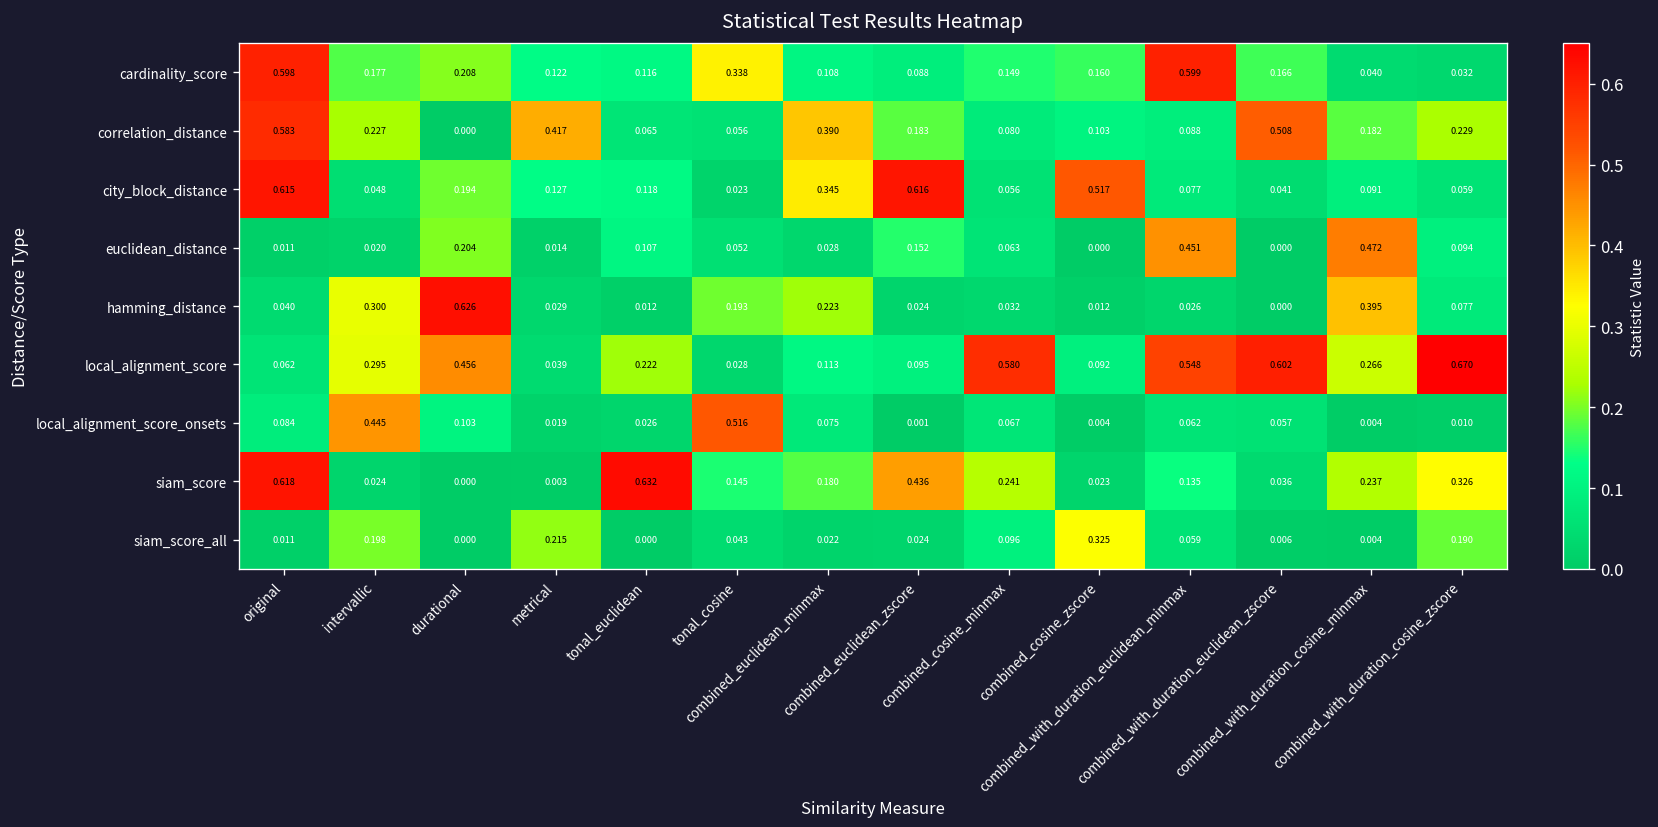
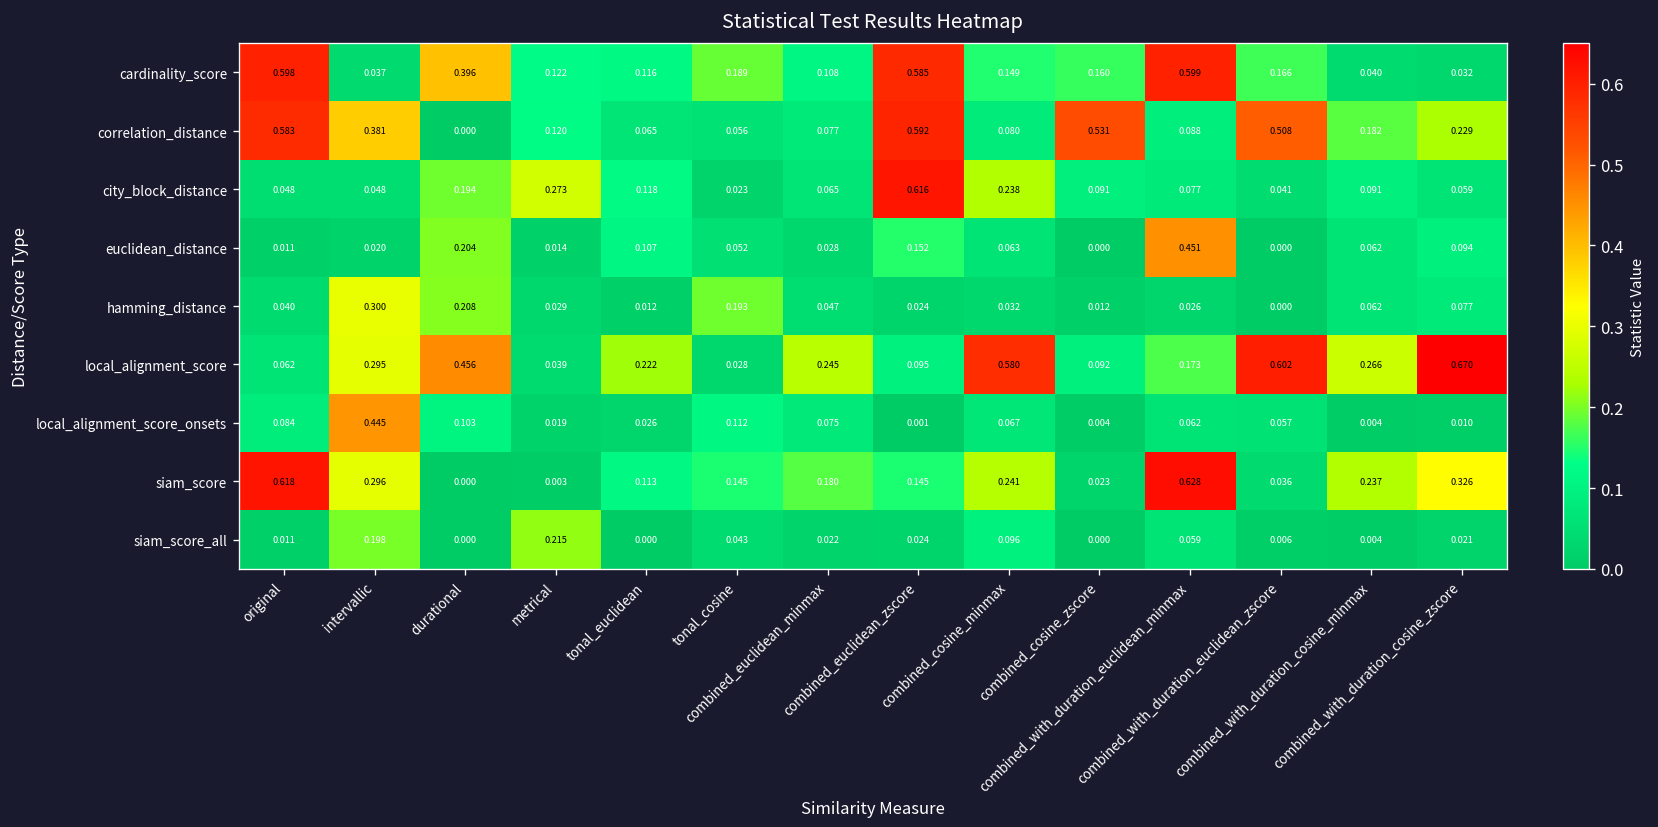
  {
    "cardinality_score": {
      "original": 0.598,
-     "intervallic": 0.177,
-     "durational": 0.208,
+     "intervallic": 0.037,
+     "durational": 0.396,
      "metrical": 0.122,
      "tonal_euclidean": 0.116,
-     "tonal_cosine": 0.338,
+     "tonal_cosine": 0.189,
      "combined_euclidean_minmax": 0.108,
-     "combined_euclidean_zscore": 0.088,
+     "combined_euclidean_zscore": 0.585,
      "combined_cosine_minmax": 0.149,
      "combined_cosine_zscore": 0.160,
      "combined_with_duration_euclidean_minmax": 0.599,
      "combined_with_duration_euclidean_zscore": 0.166,
      "combined_with_duration_cosine_minmax": 0.040,
      "combined_with_duration_cosine_zscore": 0.032
    },
    "correlation_distance": {
      "original": 0.583,
-     "intervallic": 0.227,
+     "intervallic": 0.381,
      "durational": 0.000,
-     "metrical": 0.417,
+     "metrical": 0.120,
      "tonal_euclidean": 0.065,
      "tonal_cosine": 0.056,
-     "combined_euclidean_minmax": 0.390,
-     "combined_euclidean_zscore": 0.183,
+     "combined_euclidean_minmax": 0.077,
+     "combined_euclidean_zscore": 0.592,
      "combined_cosine_minmax": 0.080,
-     "combined_cosine_zscore": 0.103,
+     "combined_cosine_zscore": 0.531,
      "combined_with_duration_euclidean_minmax": 0.088,
      "combined_with_duration_euclidean_zscore": 0.508,
      "combined_with_duration_cosine_minmax": 0.182,
      "combined_with_duration_cosine_zscore": 0.229
    },
    "city_block_distance": {
-     "original": 0.615,
+     "original": 0.048,
      "intervallic": 0.048,
      "durational": 0.194,
-     "metrical": 0.127,
+     "metrical": 0.273,
      "tonal_euclidean": 0.118,
      "tonal_cosine": 0.023,
-     "combined_euclidean_minmax": 0.345,
+     "combined_euclidean_minmax": 0.065,
      "combined_euclidean_zscore": 0.616,
-     "combined_cosine_minmax": 0.056,
-     "combined_cosine_zscore": 0.517,
+     "combined_cosine_minmax": 0.238,
+     "combined_cosine_zscore": 0.091,
      "combined_with_duration_euclidean_minmax": 0.077,
      "combined_with_duration_euclidean_zscore": 0.041,
      "combined_with_duration_cosine_minmax": 0.091,
      "combined_with_duration_cosine_zscore": 0.059
    },
    "euclidean_distance": {
      "original": 0.011,
      "intervallic": 0.020,
      "durational": 0.204,
      "metrical": 0.014,
      "tonal_euclidean": 0.107,
      "tonal_cosine": 0.052,
      "combined_euclidean_minmax": 0.028,
      "combined_euclidean_zscore": 0.152,
      "combined_cosine_minmax": 0.063,
      "combined_cosine_zscore": 0.000,
      "combined_with_duration_euclidean_minmax": 0.451,
      "combined_with_duration_euclidean_zscore": 0.000,
-     "combined_with_duration_cosine_minmax": 0.472,
+     "combined_with_duration_cosine_minmax": 0.062,
      "combined_with_duration_cosine_zscore": 0.094
    },
    "hamming_distance": {
      "original": 0.040,
      "intervallic": 0.300,
-     "durational": 0.626,
+     "durational": 0.208,
      "metrical": 0.029,
      "tonal_euclidean": 0.012,
      "tonal_cosine": 0.193,
-     "combined_euclidean_minmax": 0.223,
+     "combined_euclidean_minmax": 0.047,
      "combined_euclidean_zscore": 0.024,
      "combined_cosine_minmax": 0.032,
      "combined_cosine_zscore": 0.012,
      "combined_with_duration_euclidean_minmax": 0.026,
      "combined_with_duration_euclidean_zscore": 0.000,
-     "combined_with_duration_cosine_minmax": 0.395,
+     "combined_with_duration_cosine_minmax": 0.062,
      "combined_with_duration_cosine_zscore": 0.077
    },
    "local_alignment_score": {
      "original": 0.062,
      "intervallic": 0.295,
      "durational": 0.456,
      "metrical": 0.039,
      "tonal_euclidean": 0.222,
      "tonal_cosine": 0.028,
-     "combined_euclidean_minmax": 0.113,
+     "combined_euclidean_minmax": 0.245,
      "combined_euclidean_zscore": 0.095,
      "combined_cosine_minmax": 0.580,
      "combined_cosine_zscore": 0.092,
-     "combined_with_duration_euclidean_minmax": 0.548,
+     "combined_with_duration_euclidean_minmax": 0.173,
      "combined_with_duration_euclidean_zscore": 0.602,
      "combined_with_duration_cosine_minmax": 0.266,
      "combined_with_duration_cosine_zscore": 0.670
    },
    "local_alignment_score_onsets": {
      "original": 0.084,
      "intervallic": 0.445,
      "durational": 0.103,
      "metrical": 0.019,
      "tonal_euclidean": 0.026,
-     "tonal_cosine": 0.516,
+     "tonal_cosine": 0.112,
      "combined_euclidean_minmax": 0.075,
      "combined_euclidean_zscore": 0.001,
      "combined_cosine_minmax": 0.067,
      "combined_cosine_zscore": 0.004,
      "combined_with_duration_euclidean_minmax": 0.062,
      "combined_with_duration_euclidean_zscore": 0.057,
      "combined_with_duration_cosine_minmax": 0.004,
      "combined_with_duration_cosine_zscore": 0.010
    },
    "siam_score": {
      "original": 0.618,
-     "intervallic": 0.024,
+     "intervallic": 0.296,
      "durational": 0.000,
      "metrical": 0.003,
-     "tonal_euclidean": 0.632,
+     "tonal_euclidean": 0.113,
      "tonal_cosine": 0.145,
      "combined_euclidean_minmax": 0.180,
-     "combined_euclidean_zscore": 0.436,
+     "combined_euclidean_zscore": 0.145,
      "combined_cosine_minmax": 0.241,
      "combined_cosine_zscore": 0.023,
-     "combined_with_duration_euclidean_minmax": 0.135,
+     "combined_with_duration_euclidean_minmax": 0.628,
      "combined_with_duration_euclidean_zscore": 0.036,
      "combined_with_duration_cosine_minmax": 0.237,
      "combined_with_duration_cosine_zscore": 0.326
    },
    "siam_score_all": {
      "original": 0.011,
      "intervallic": 0.198,
      "durational": 0.000,
      "metrical": 0.215,
      "tonal_euclidean": 0.000,
      "tonal_cosine": 0.043,
      "combined_euclidean_minmax": 0.022,
      "combined_euclidean_zscore": 0.024,
      "combined_cosine_minmax": 0.096,
-     "combined_cosine_zscore": 0.325,
+     "combined_cosine_zscore": 0.000,
      "combined_with_duration_euclidean_minmax": 0.059,
      "combined_with_duration_euclidean_zscore": 0.006,
      "combined_with_duration_cosine_minmax": 0.004,
-     "combined_with_duration_cosine_zscore": 0.190
+     "combined_with_duration_cosine_zscore": 0.021
    }
  }
